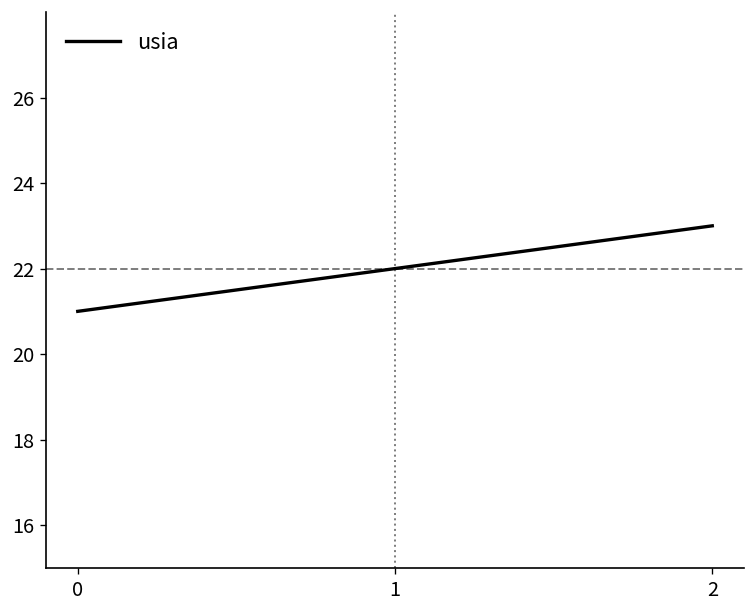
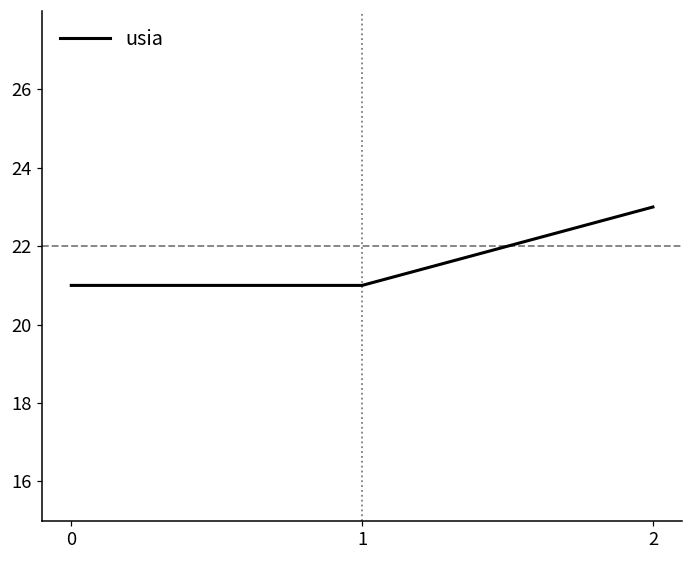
  {
    "0": 21,
-   "1": 22,
+   "1": 21,
    "2": 23
  }
